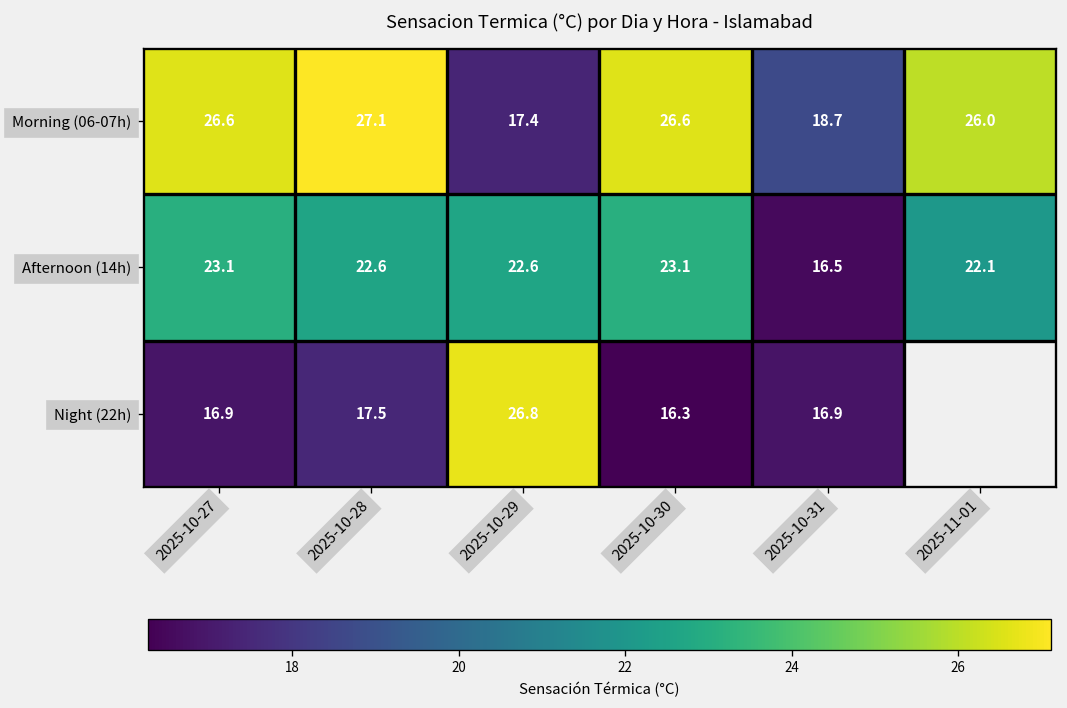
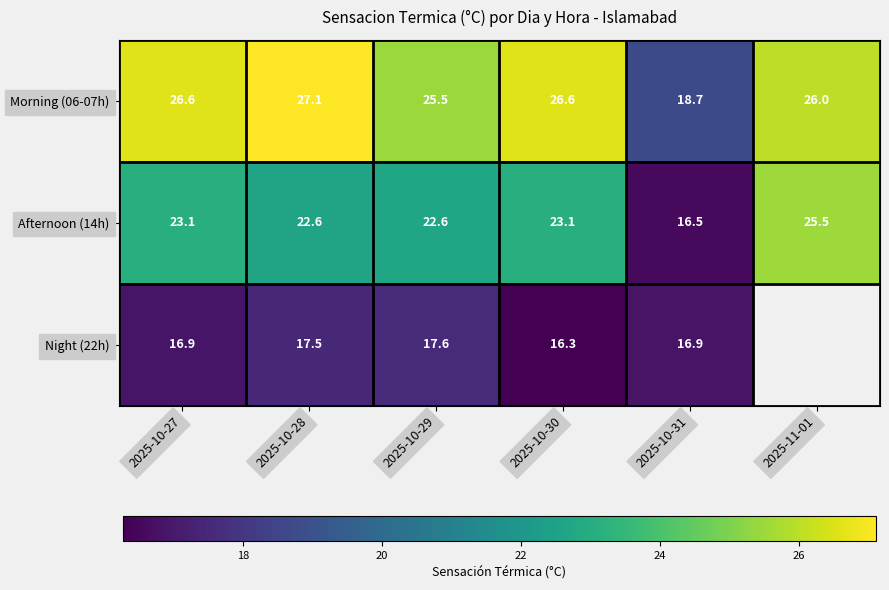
  {
    "Morning (06-07h)": {
      "2025-10-27": 26.6,
      "2025-10-28": 27.1,
-     "2025-10-29": 17.4,
+     "2025-10-29": 25.5,
      "2025-10-30": 26.6,
      "2025-10-31": 18.7,
      "2025-11-01": 26.0
    },
    "Afternoon (14h)": {
      "2025-10-27": 23.1,
      "2025-10-28": 22.6,
      "2025-10-29": 22.6,
      "2025-10-30": 23.1,
      "2025-10-31": 16.5,
-     "2025-11-01": 22.1
+     "2025-11-01": 25.5
    },
    "Night (22h)": {
      "2025-10-27": 16.9,
      "2025-10-28": 17.5,
-     "2025-10-29": 26.8,
+     "2025-10-29": 17.6,
      "2025-10-30": 16.3,
      "2025-10-31": 16.9
    }
  }
